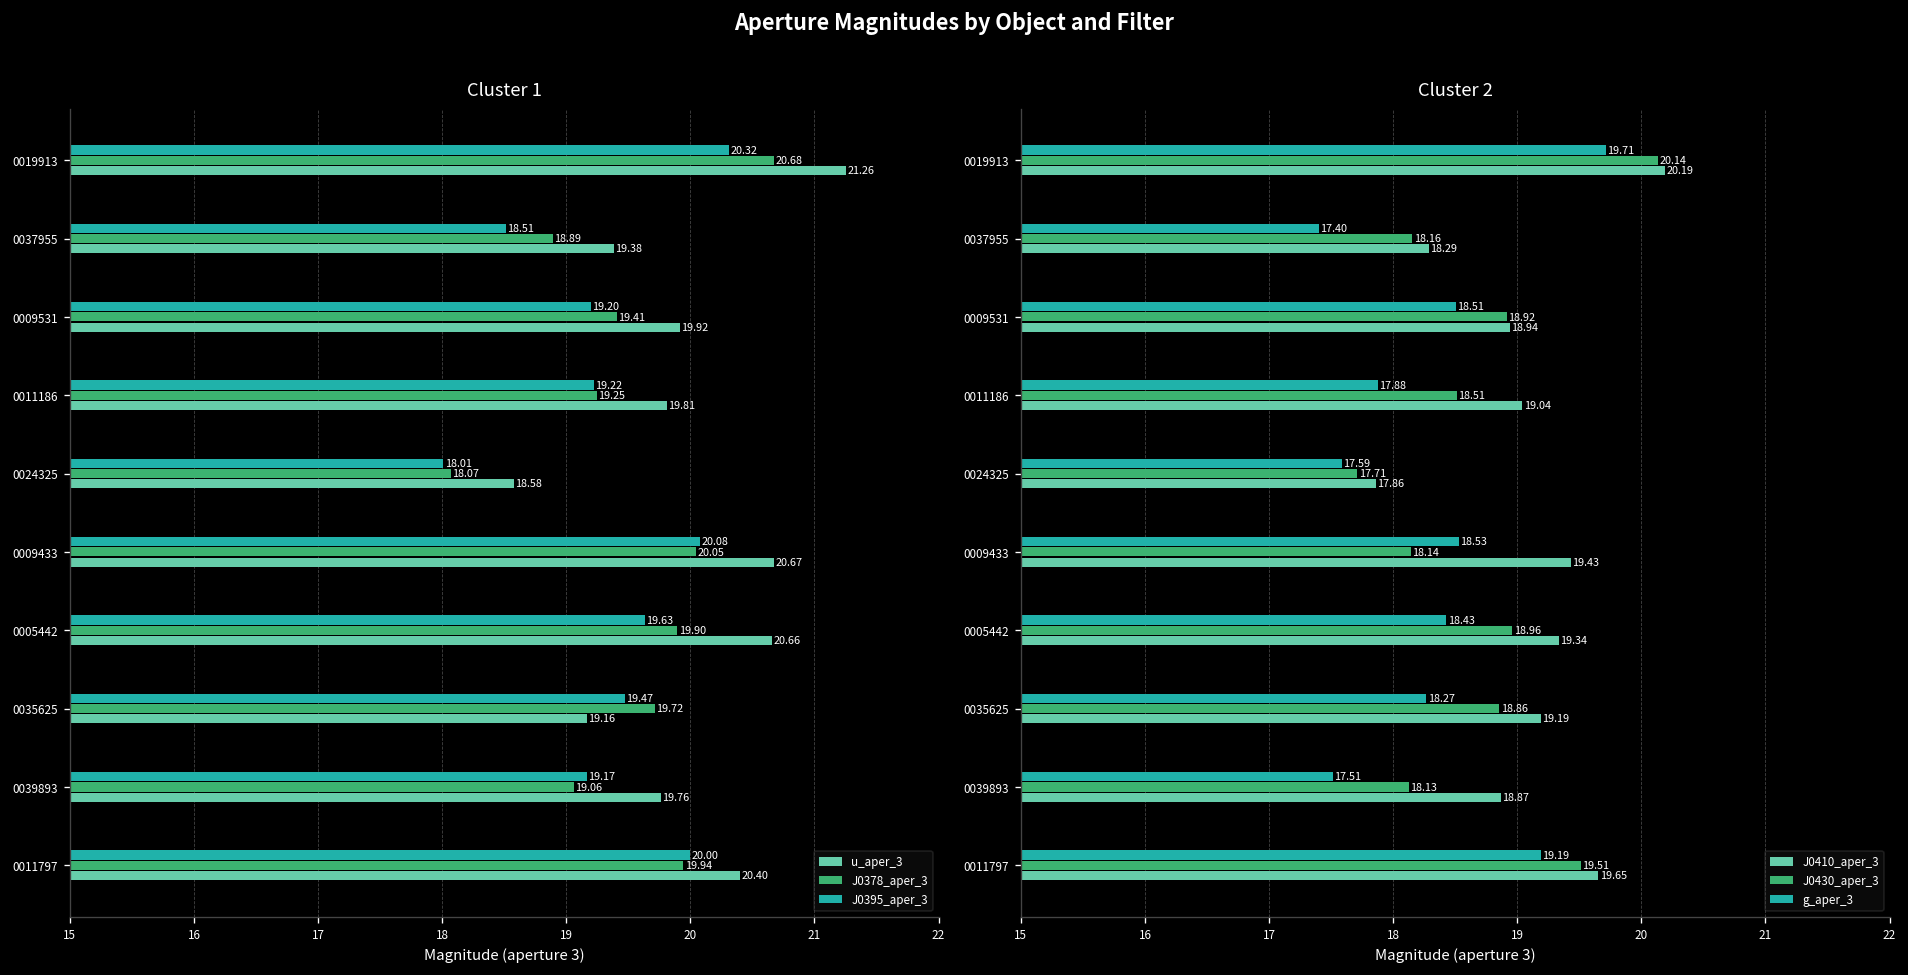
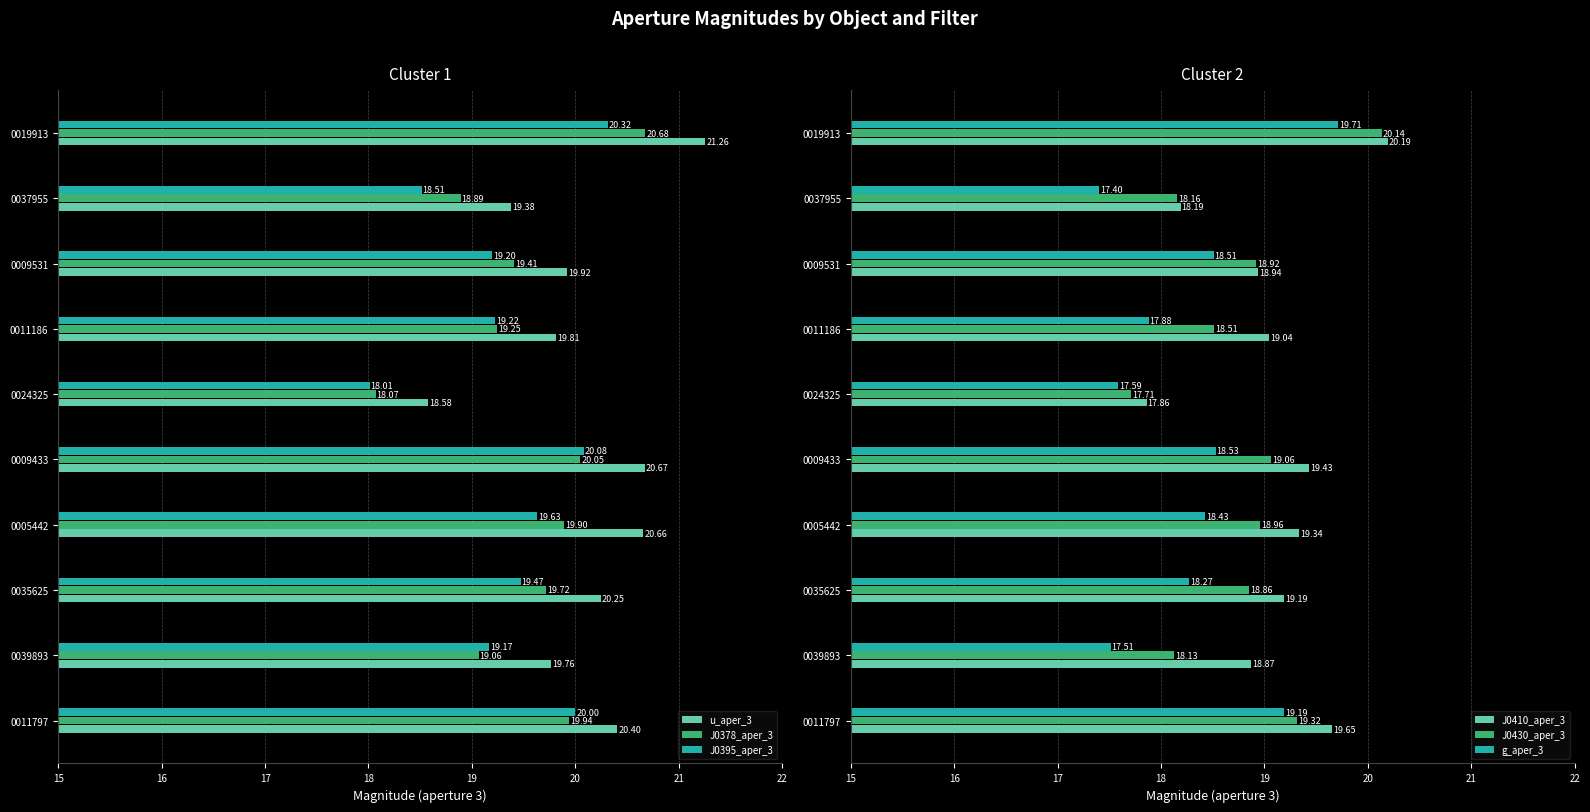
  {
    "Cluster 1": {
      "u_aper_3": {
        "0019913": 21.26,
        "0037955": 19.38,
        "0009531": 19.92,
        "0011186": 19.81,
        "0024325": 18.58,
        "0009433": 20.67,
        "0005442": 20.66,
-       "0035625": 19.16,
+       "0035625": 20.25,
        "0039893": 19.76,
        "0011797": 20.40
      },
      "J0378_aper_3": {
        "0019913": 20.68,
        "0037955": 18.89,
        "0009531": 19.41,
        "0011186": 19.25,
        "0024325": 18.07,
        "0009433": 20.05,
        "0005442": 19.90,
        "0035625": 19.72,
        "0039893": 19.06,
        "0011797": 19.94
      },
      "J0395_aper_3": {
        "0019913": 20.32,
        "0037955": 18.51,
        "0009531": 19.20,
        "0011186": 19.22,
        "0024325": 18.01,
        "0009433": 20.08,
        "0005442": 19.63,
        "0035625": 19.47,
        "0039893": 19.17,
        "0011797": 20.00
      }
    },
    "Cluster 2": {
      "J0410_aper_3": {
        "0019913": 20.19,
-       "0037955": 18.29,
+       "0037955": 18.19,
        "0009531": 18.94,
        "0011186": 19.04,
        "0024325": 17.86,
        "0009433": 19.43,
        "0005442": 19.34,
        "0035625": 19.19,
        "0039893": 18.87,
        "0011797": 19.65
      },
      "J0430_aper_3": {
        "0019913": 20.14,
        "0037955": 18.16,
        "0009531": 18.92,
        "0011186": 18.51,
        "0024325": 17.71,
-       "0009433": 18.14,
+       "0009433": 19.06,
        "0005442": 18.96,
        "0035625": 18.86,
        "0039893": 18.13,
-       "0011797": 19.51
+       "0011797": 19.32
      },
      "g_aper_3": {
        "0019913": 19.71,
        "0037955": 17.40,
        "0009531": 18.51,
        "0011186": 17.88,
        "0024325": 17.59,
        "0009433": 18.53,
        "0005442": 18.43,
        "0035625": 18.27,
        "0039893": 17.51,
        "0011797": 19.19
      }
    }
  }
